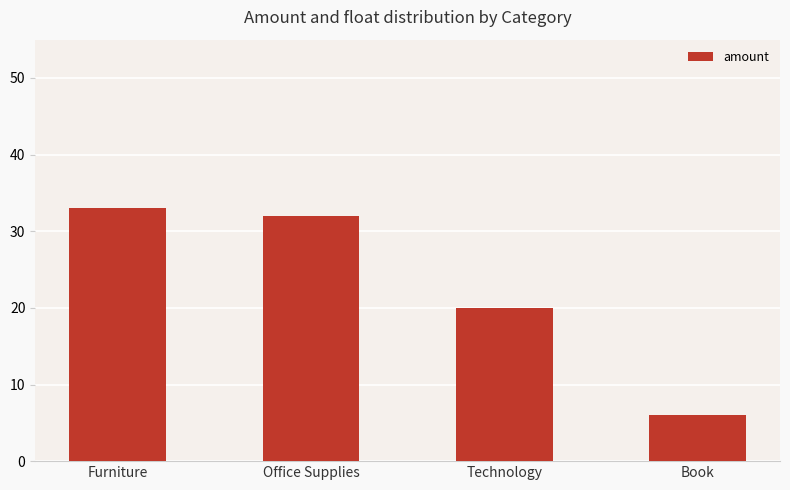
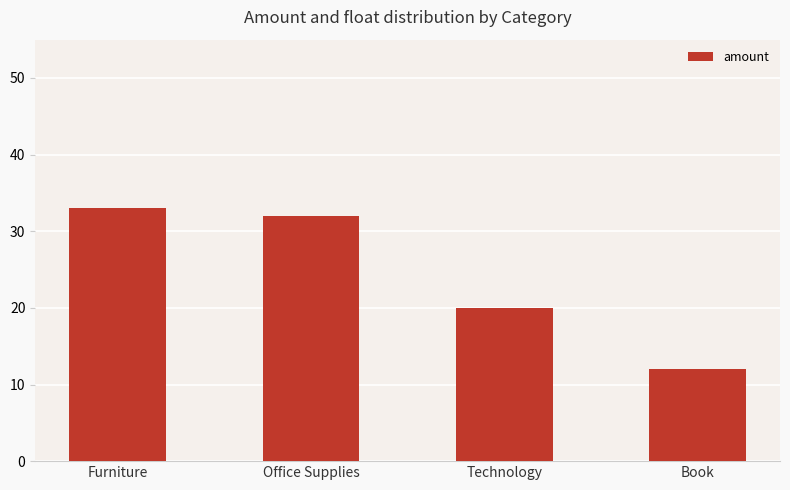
  {
    "Furniture": 33,
    "Office Supplies": 32,
    "Technology": 20,
-   "Book": 6
+   "Book": 12
  }
